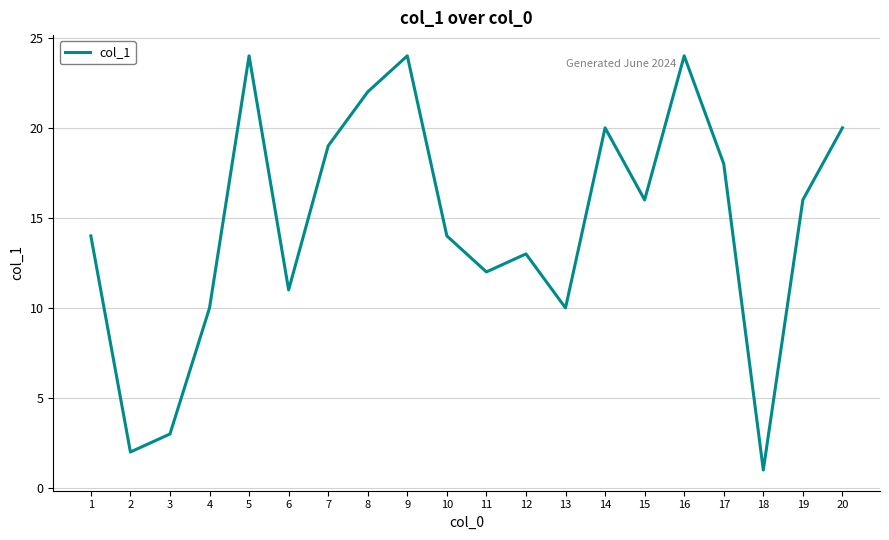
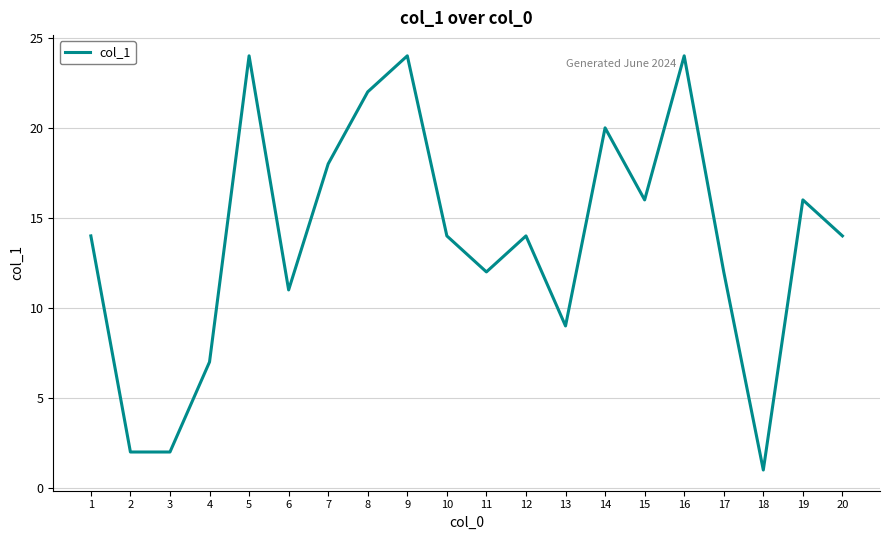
  {
    "1": 14,
    "2": 2,
-   "3": 3,
-   "4": 10,
+   "3": 2,
+   "4": 7,
    "5": 24,
    "6": 11,
-   "7": 19,
+   "7": 18,
    "8": 22,
    "9": 24,
    "10": 14,
    "11": 12,
-   "12": 13,
-   "13": 10,
+   "12": 14,
+   "13": 9,
    "14": 20,
    "15": 16,
-   "17": 18,
+   "17": 12,
    "18": 1,
    "19": 16,
-   "20": 20
+   "20": 14
  }
